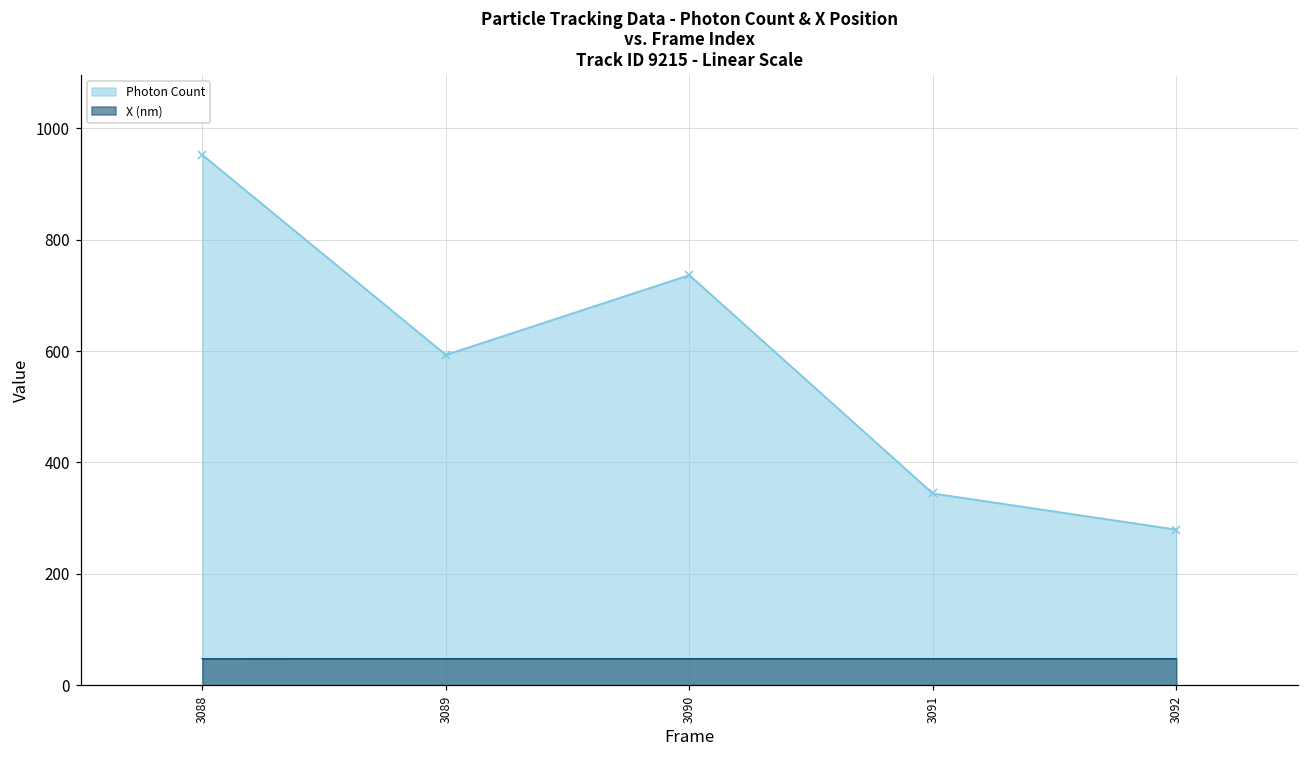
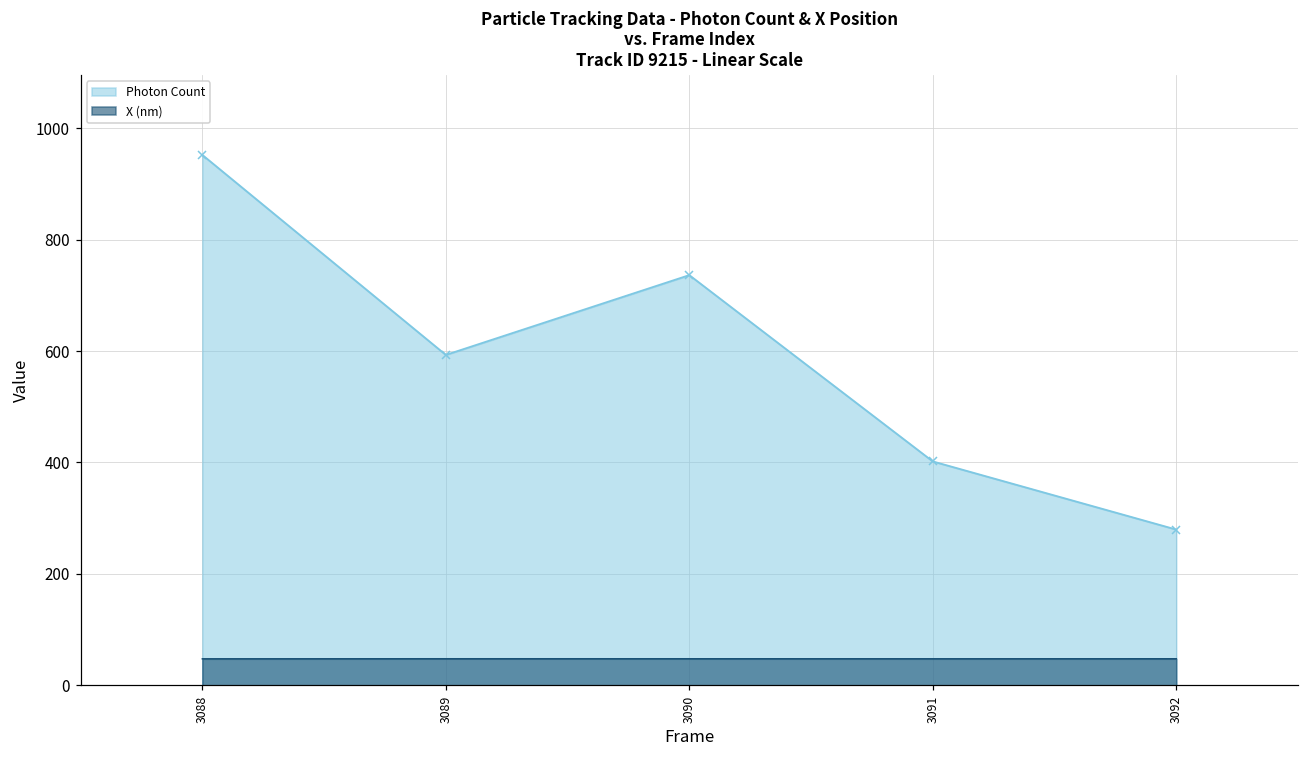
  {
    "Photon Count": {
      "3088": 950,
      "3089": 590,
      "3090": 740,
-     "3091": 340,
+     "3091": 400,
      "3092": 280
    },
    "X (nm)": {
      "3088": 50,
      "3089": 50,
      "3090": 50,
      "3091": 50,
      "3092": 50
    }
  }
